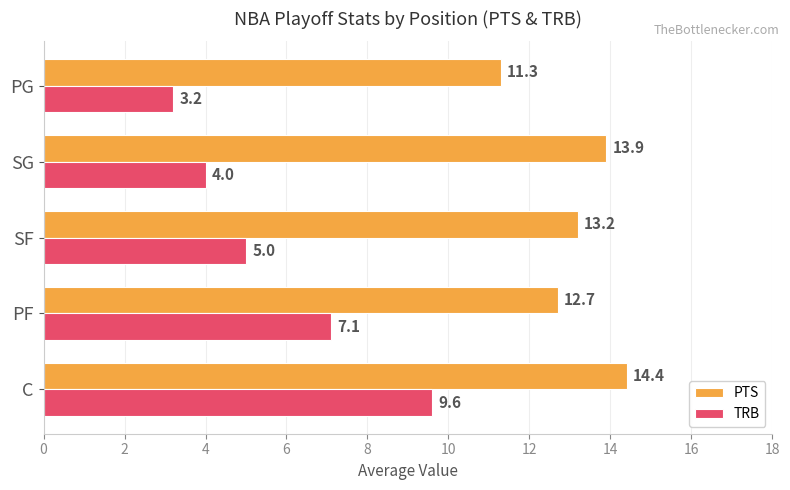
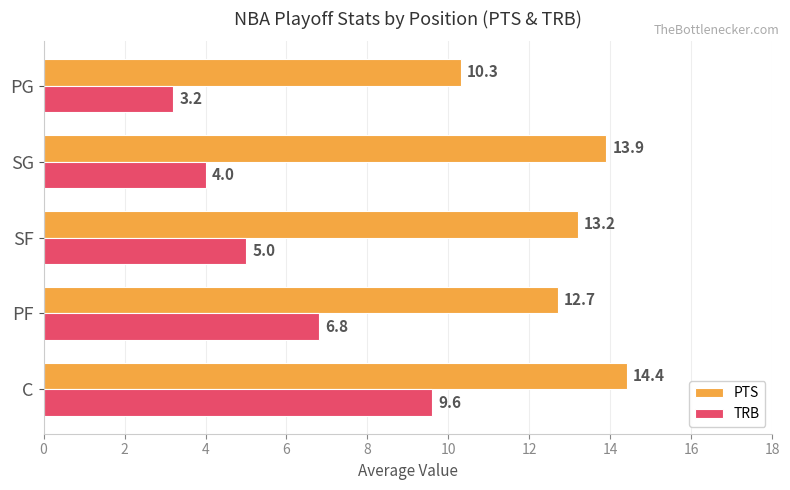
  {
    "PTS": {
-     "PG": 11.3,
+     "PG": 10.3,
      "SG": 13.9,
      "SF": 13.2,
      "PF": 12.7,
      "C": 14.4
    },
    "TRB": {
      "PG": 3.2,
      "SG": 4.0,
      "SF": 5.0,
-     "PF": 7.1,
+     "PF": 6.8,
      "C": 9.6
    }
  }
